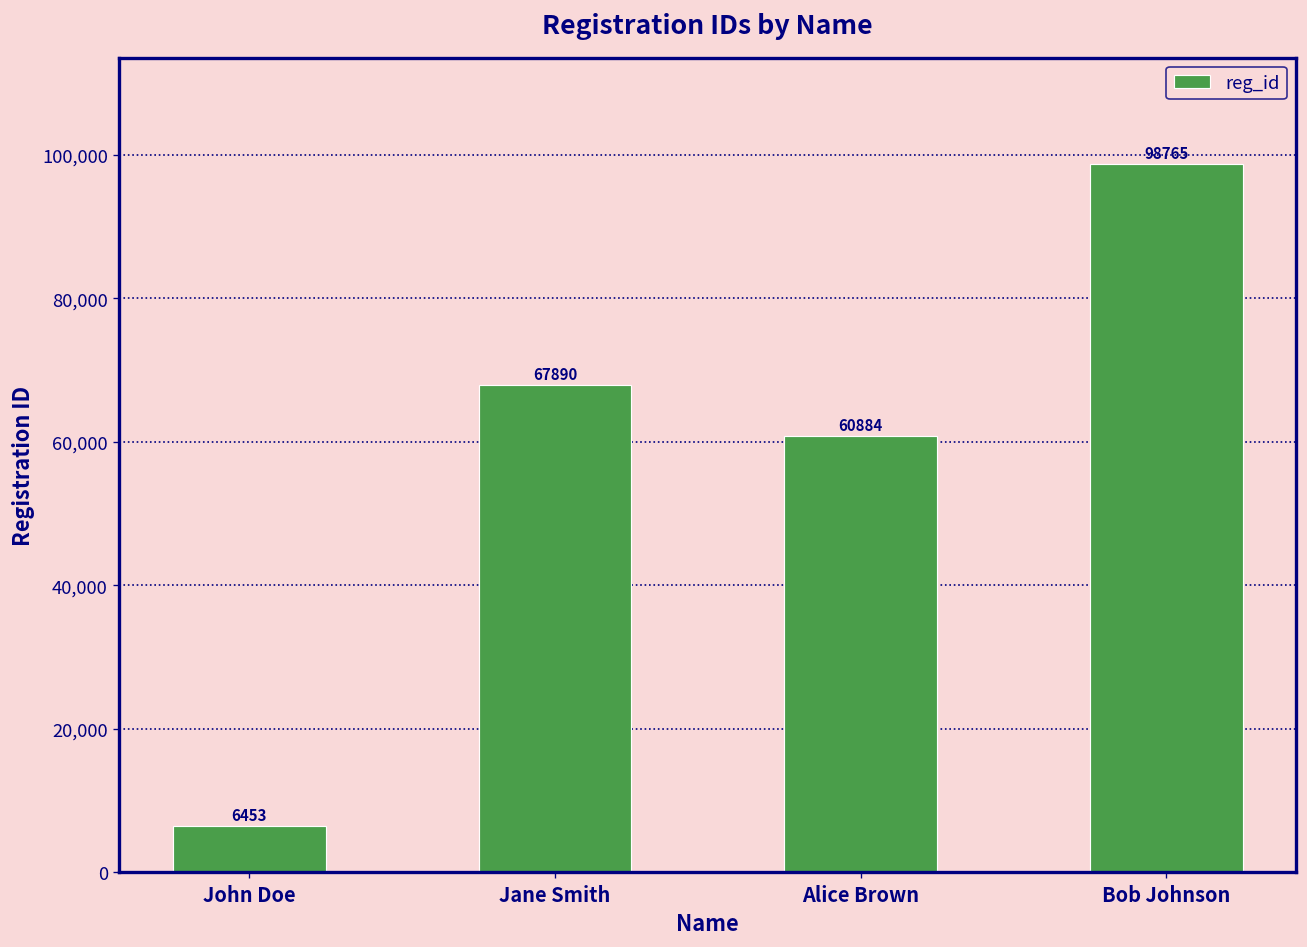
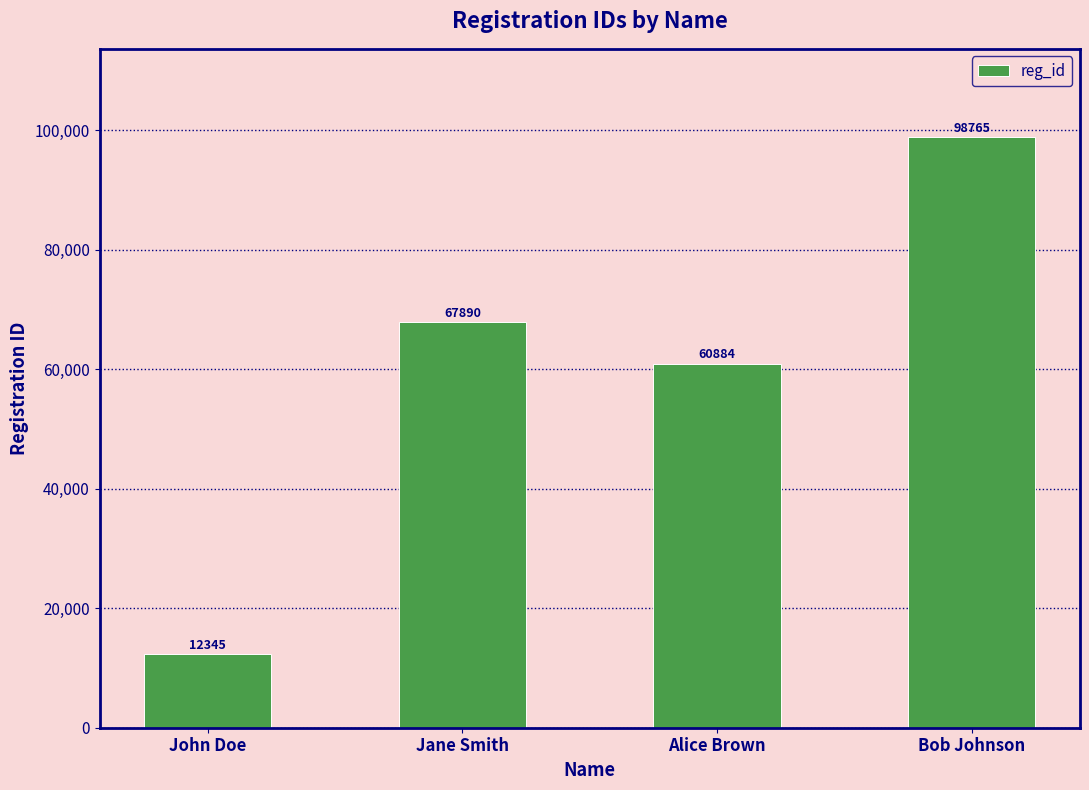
  {
-   "John Doe": 6453,
+   "John Doe": 12345,
    "Jane Smith": 67890,
    "Alice Brown": 60884,
    "Bob Johnson": 98765
  }
